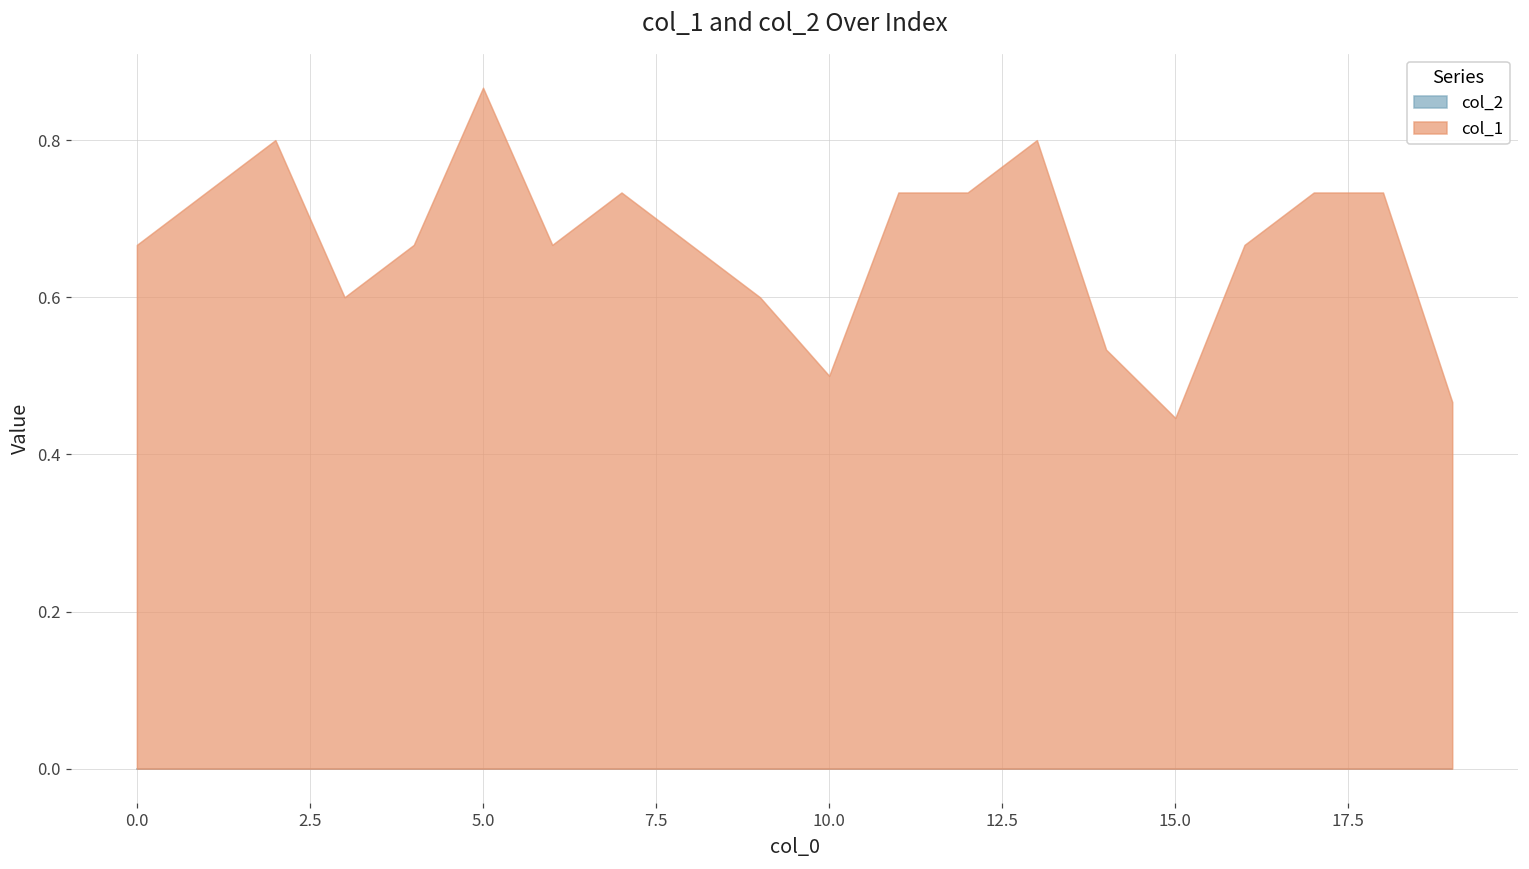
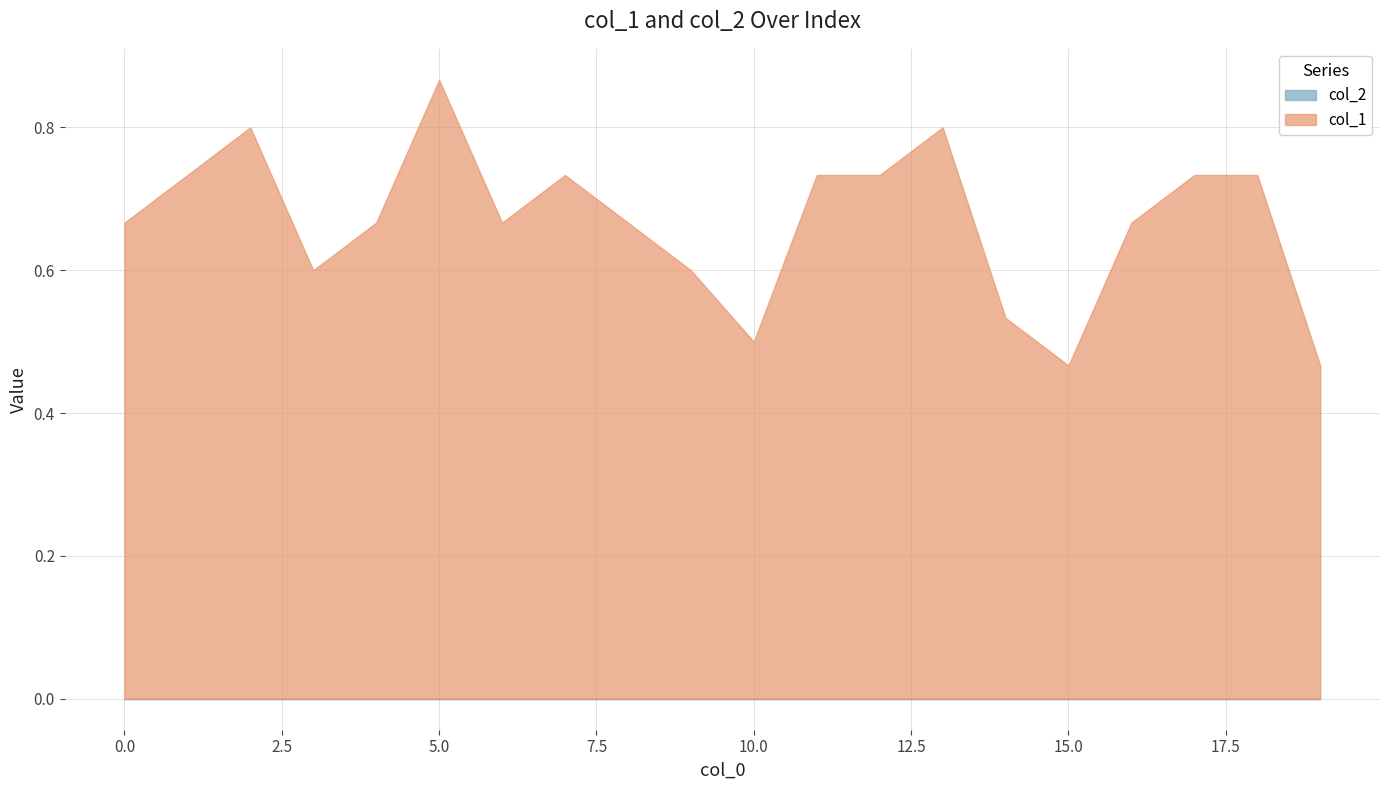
  {
    "col_2": {
      "0.0": 0.00,
      "5.0": 0.00,
      "10.0": 0.00,
      "15.0": 0.00
    },
    "col_1": {
      "0.0": 0.67,
      "5.0": 0.87,
      "10.0": 0.50,
-     "15.0": 0.45
+     "15.0": 0.47
    }
  }
